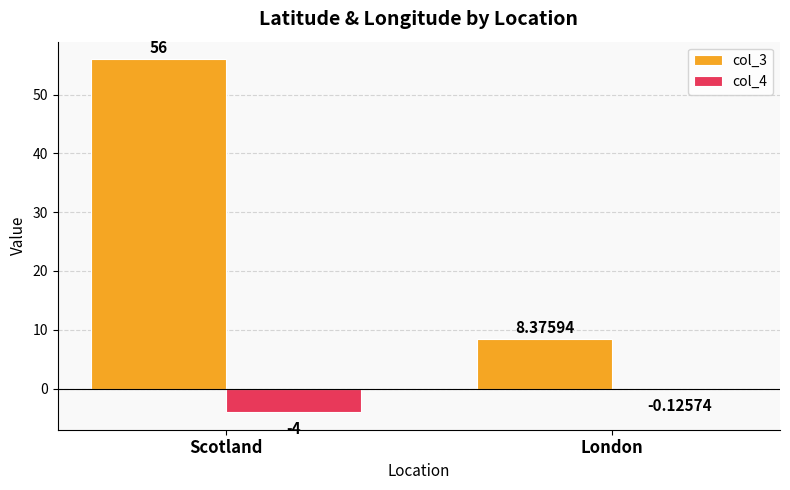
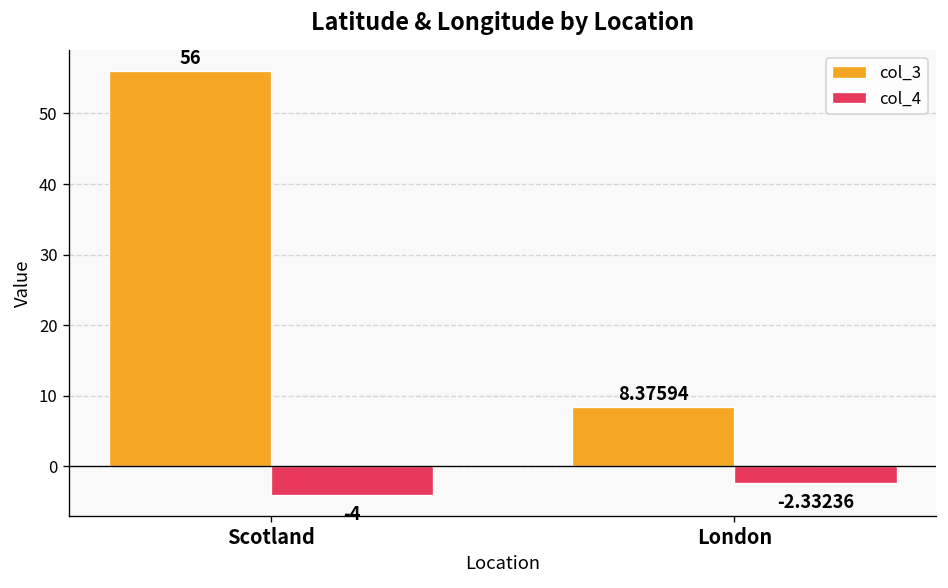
  {
    "col_3": {
      "Scotland": 56,
      "London": 8.37594
    },
    "col_4": {
      "Scotland": -4,
-     "London": -0.12574
+     "London": -2.33236
    }
  }
